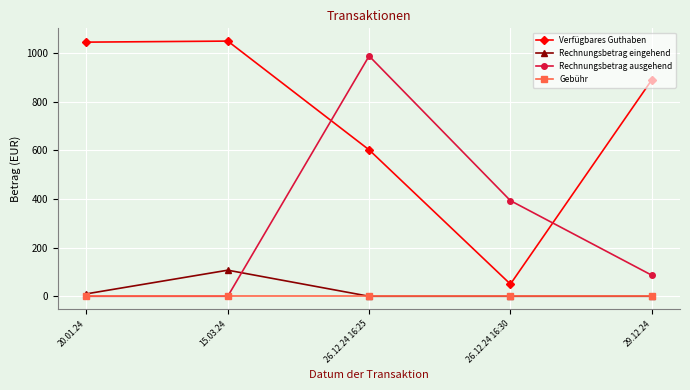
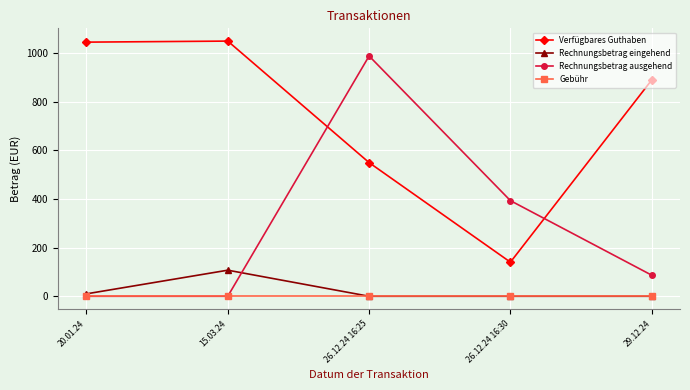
  {
    "Verfügbares Guthaben": {
      "20.01.24": 1050,
      "15.03.24": 1050,
-     "26.12.24 16:25": 600,
-     "26.12.24 16:30": 50
+     "26.12.24 16:25": 550,
+     "26.12.24 16:30": 140
    },
    "Rechnungsbetrag eingehend": {
      "15.03.24": 110
    },
    "Rechnungsbetrag ausgehend": {
      "26.12.24 16:25": 990,
      "26.12.24 16:30": 390,
      "29.12.24": 90
    }
  }
